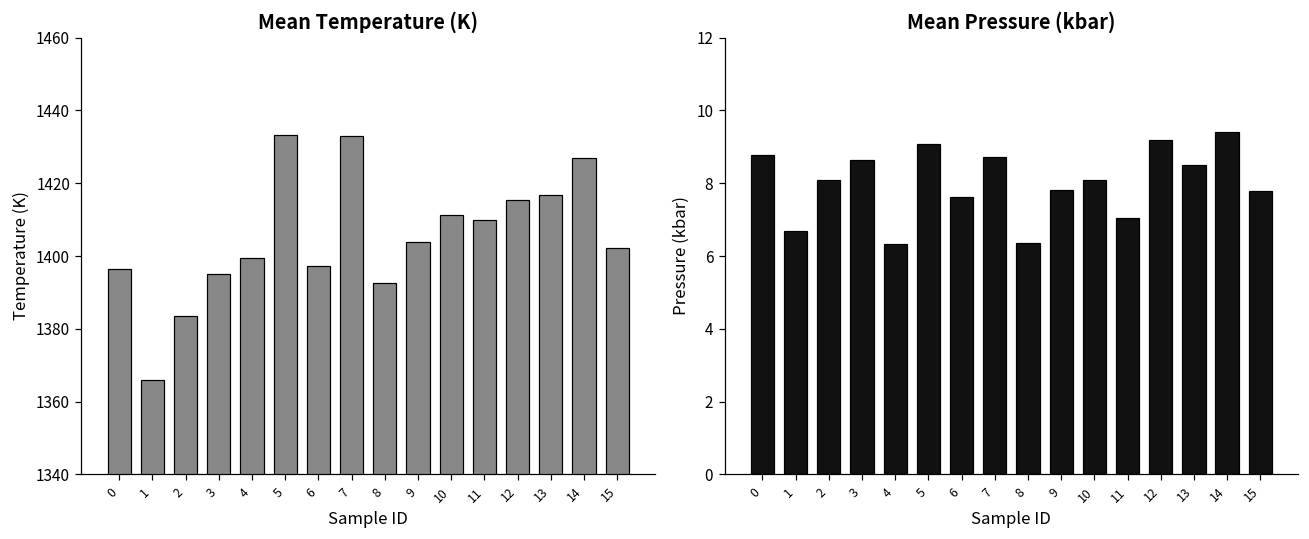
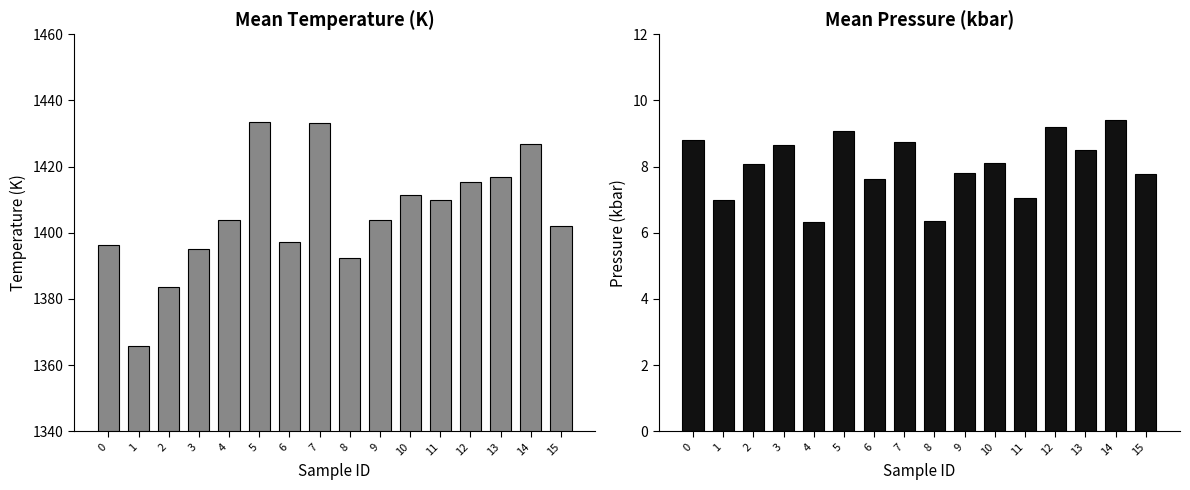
  {
    "Mean Temperature (K)": {
      "0": 1396,
      "1": 1366,
      "2": 1384,
      "3": 1395,
-     "4": 1399,
+     "4": 1404,
      "5": 1433,
      "6": 1397,
      "7": 1433,
      "8": 1393,
      "9": 1404,
      "10": 1411,
      "11": 1410,
      "12": 1415,
      "13": 1417,
      "14": 1427,
      "15": 1402
    },
    "Mean Pressure (kbar)": {
      "0": 8.8,
-     "1": 6.7,
+     "1": 7.0,
      "2": 8.1,
      "3": 8.6,
      "4": 6.3,
      "5": 9.1,
      "6": 7.6,
      "7": 8.7,
      "8": 6.4,
      "9": 7.8,
      "10": 8.1,
      "11": 7.1,
      "12": 9.2,
      "13": 8.5,
      "14": 9.4,
      "15": 7.8
    }
  }
